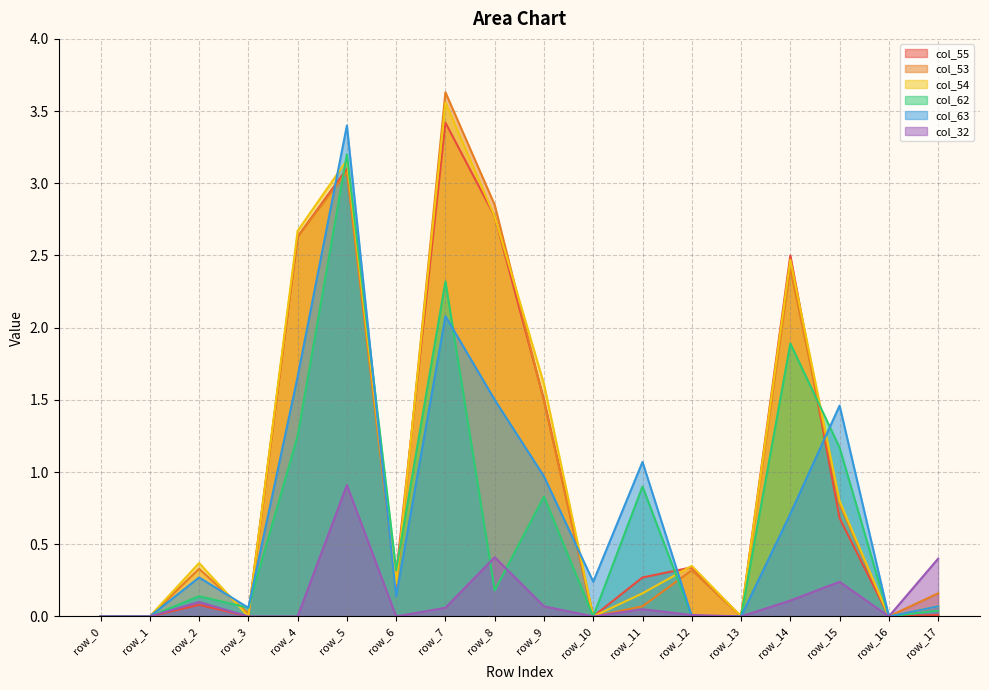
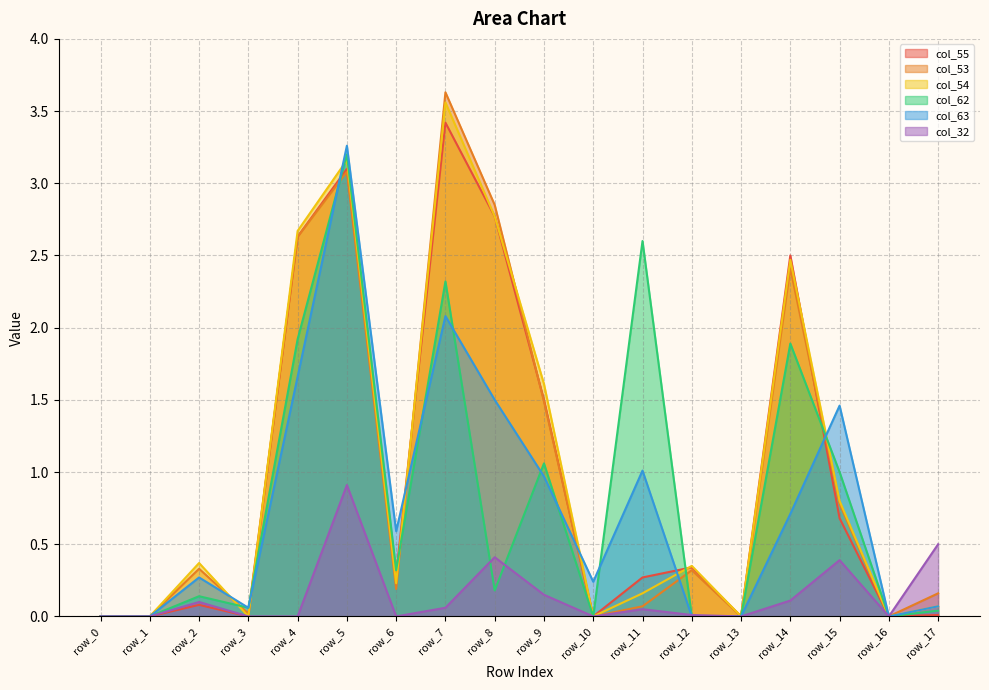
  {
    "col_62": {
      "row_2": 0.14,
-     "row_4": 1.25,
+     "row_4": 1.92,
      "row_5": 3.20,
      "row_6": 0.32,
      "row_7": 2.32,
      "row_8": 0.18,
-     "row_9": 0.83,
-     "row_11": 0.9,
+     "row_9": 1.06,
+     "row_11": 2.6,
      "row_14": 1.89,
-     "row_15": 1.17,
+     "row_15": 1.00,
      "row_17": 0.04
    },
    "col_63": {
      "row_2": 0.27,
      "row_4": 1.66,
-     "row_5": 3.40,
-     "row_6": 0.14,
+     "row_5": 3.26,
+     "row_6": 0.59,
      "row_7": 2.08,
      "row_8": 1.50,
      "row_9": 0.97,
      "row_10": 0.24,
-     "row_11": 1.07,
+     "row_11": 1.01,
      "row_14": 0.71,
      "row_15": 1.46
    },
    "col_32": {
      "row_2": 0.10,
      "row_4": 0.00,
      "row_5": 0.91,
      "row_6": 0.00,
      "row_7": 0.06,
      "row_8": 0.41,
-     "row_9": 0.07,
+     "row_9": 0.15,
      "row_11": 0.05,
      "row_14": 0.11,
-     "row_15": 0.24,
-     "row_17": 0.4
+     "row_15": 0.39,
+     "row_17": 0.5
    }
  }
